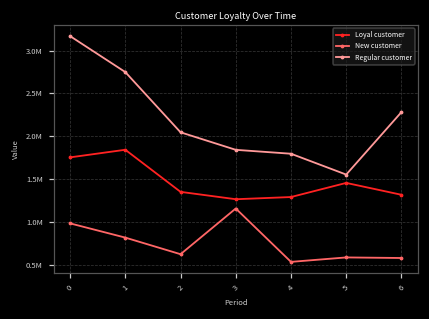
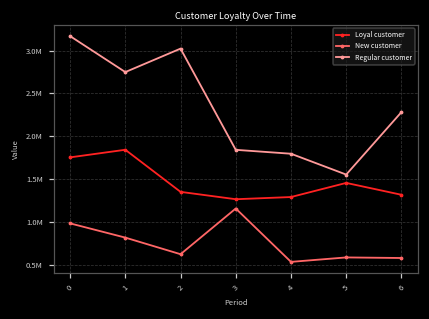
  {
    "Loyal customer": {
      "0": 1800000,
      "1": 1800000,
      "2": 1400000,
      "3": 1300000,
      "4": 1300000,
      "5": 1500000,
      "6": 1300000
    },
    "New customer": {
      "0": 1000000,
      "1": 800000,
      "2": 600000,
      "3": 1200000,
      "4": 500000,
      "5": 600000,
      "6": 600000
    },
    "Regular customer": {
      "0": 3200000,
      "1": 2700000,
-     "2": 2000000,
+     "2": 3000000,
      "3": 1800000,
      "4": 1800000,
      "5": 1600000,
      "6": 2300000
    }
  }
